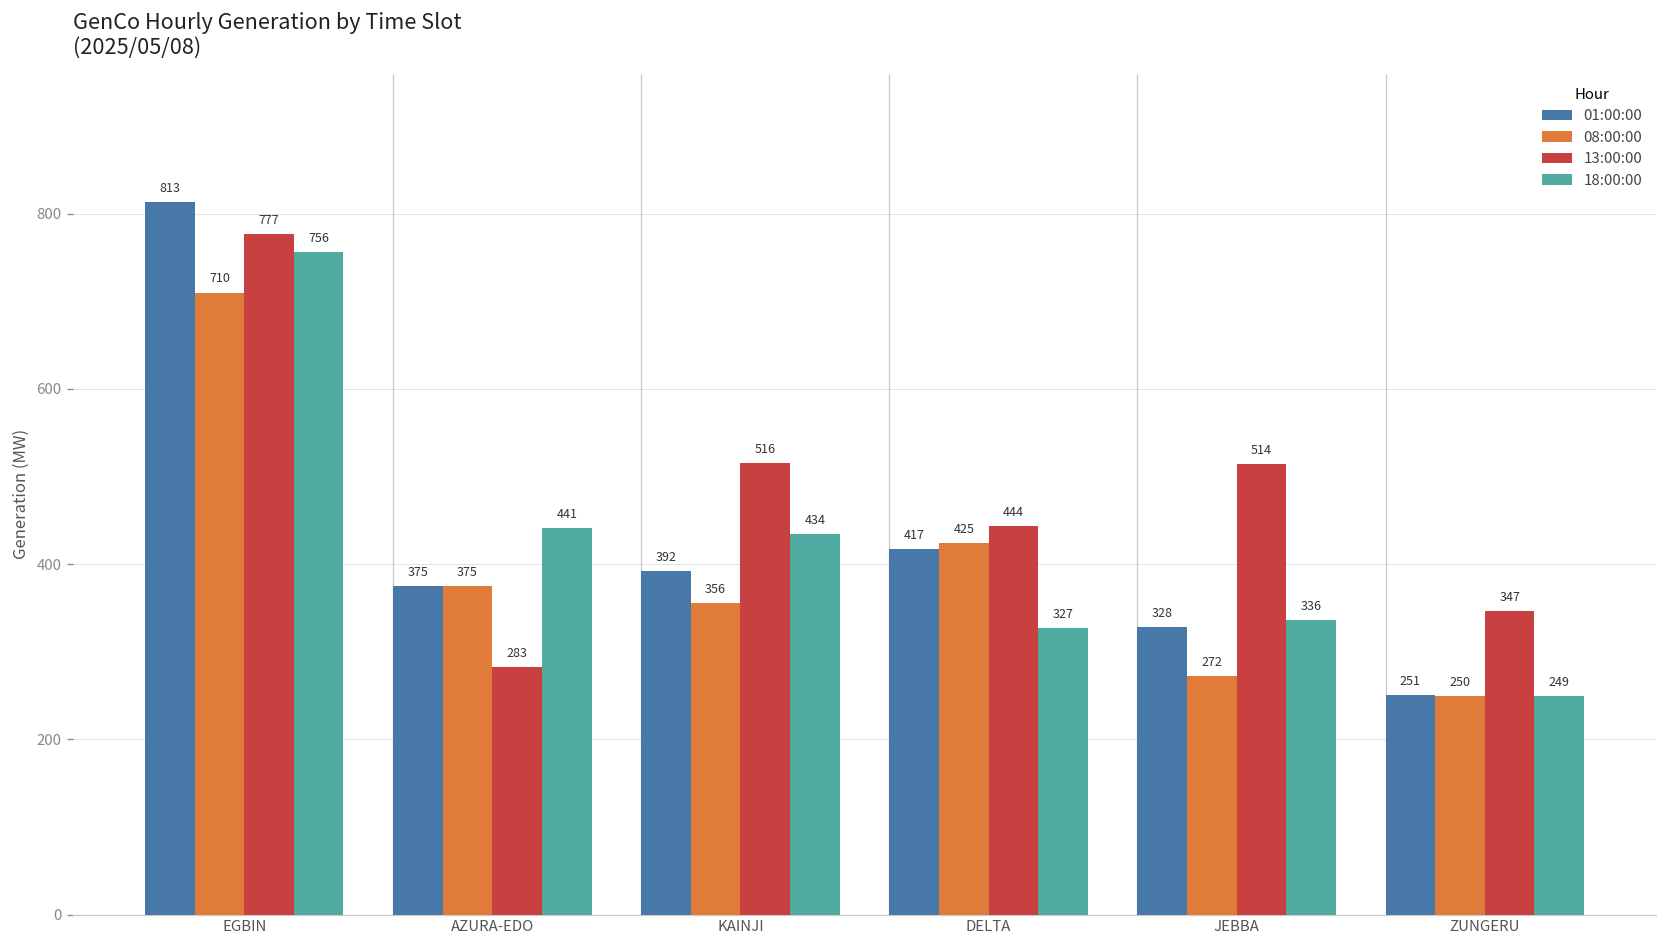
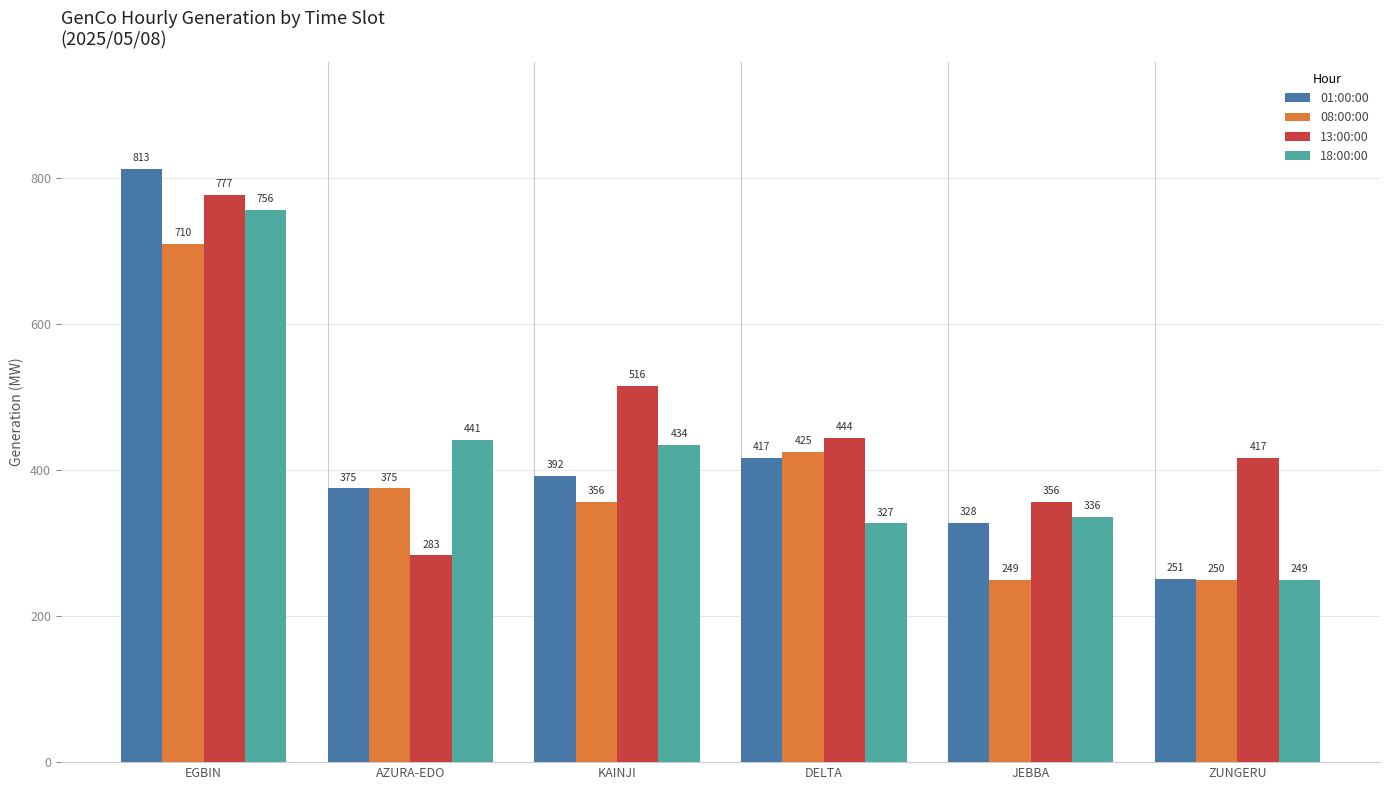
  {
    "08:00:00": {
      "EGBIN": 710,
      "AZURA-EDO": 375,
      "KAINJI": 356,
      "DELTA": 425,
-     "JEBBA": 272,
+     "JEBBA": 249,
      "ZUNGERU": 250
    },
    "13:00:00": {
      "EGBIN": 777,
      "AZURA-EDO": 283,
      "KAINJI": 516,
      "DELTA": 444,
-     "JEBBA": 514,
-     "ZUNGERU": 347
+     "JEBBA": 356,
+     "ZUNGERU": 417
    }
  }
